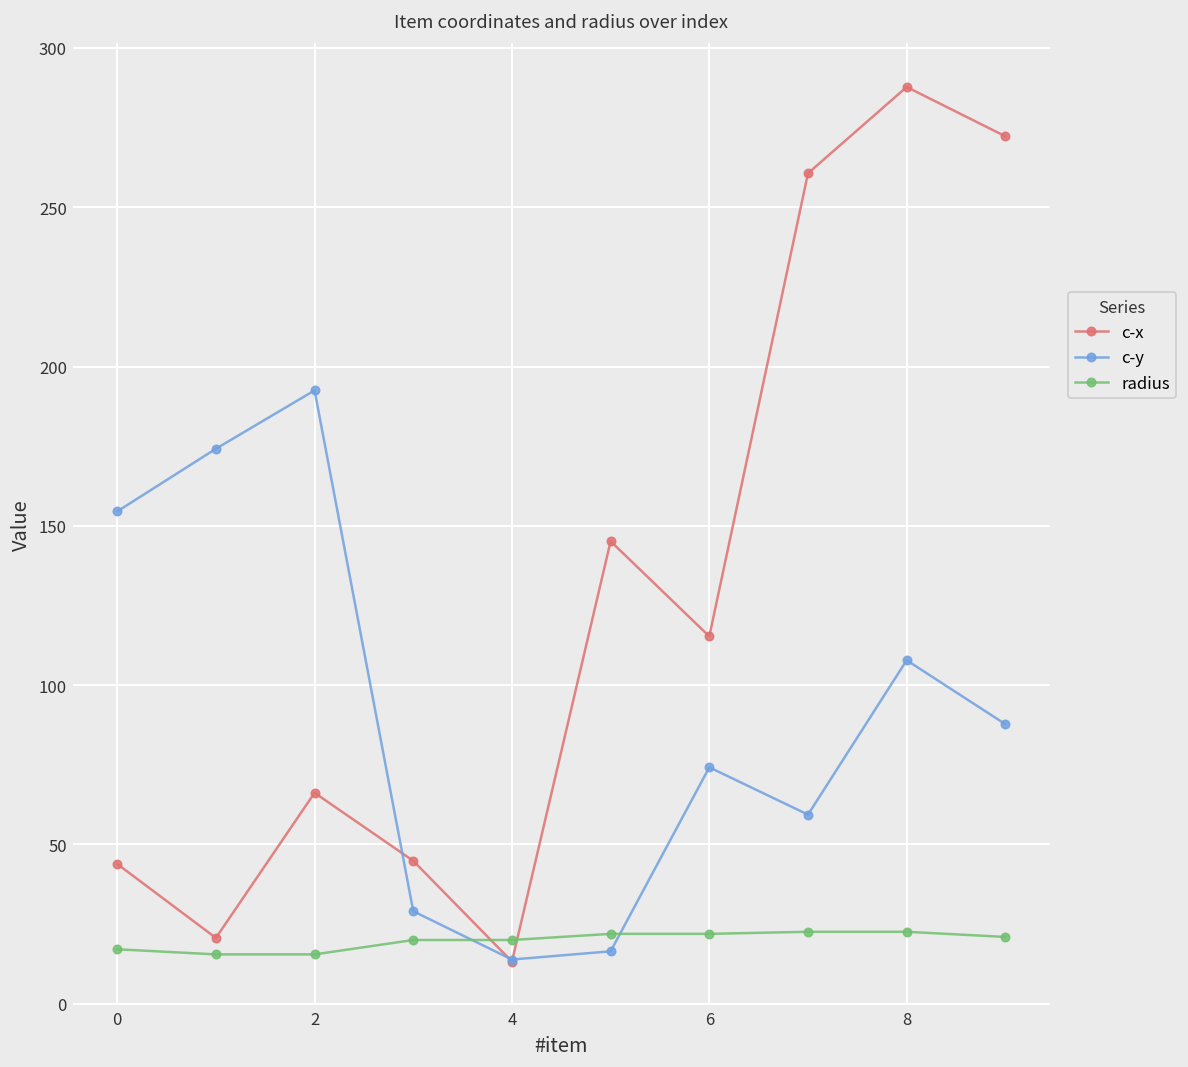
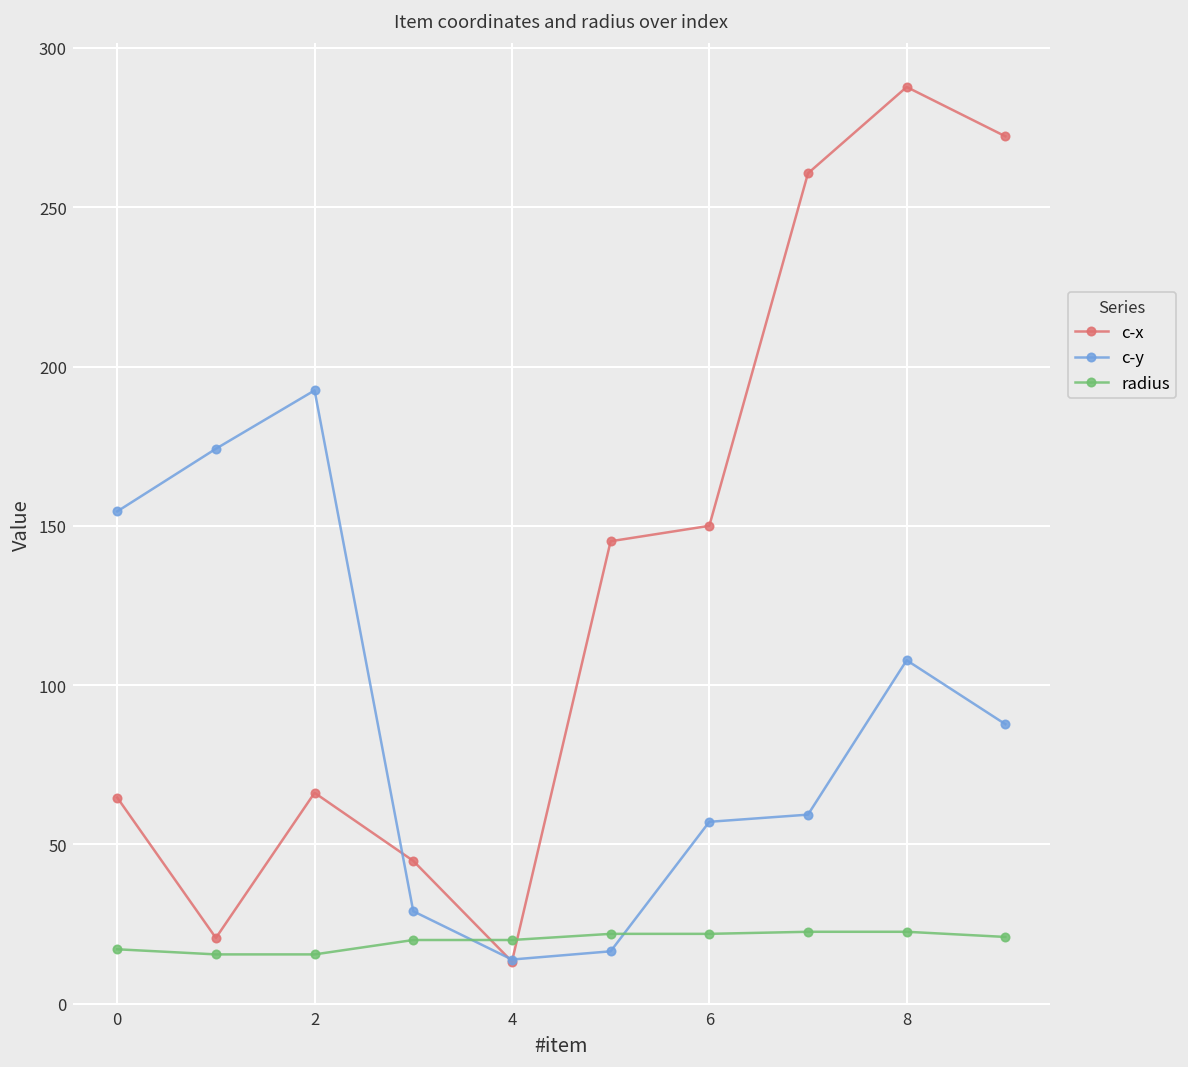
  {
    "c-x": {
-     "0": 44,
+     "0": 65,
      "2": 66,
-     "6": 115,
+     "6": 150,
      "8": 288
    },
    "c-y": {
      "0": 155,
      "2": 193,
-     "6": 74,
+     "6": 57,
      "8": 108
    },
    "radius": {
      "0": 17,
      "2": 15,
      "4": 20,
      "6": 22,
      "8": 23
    }
  }
